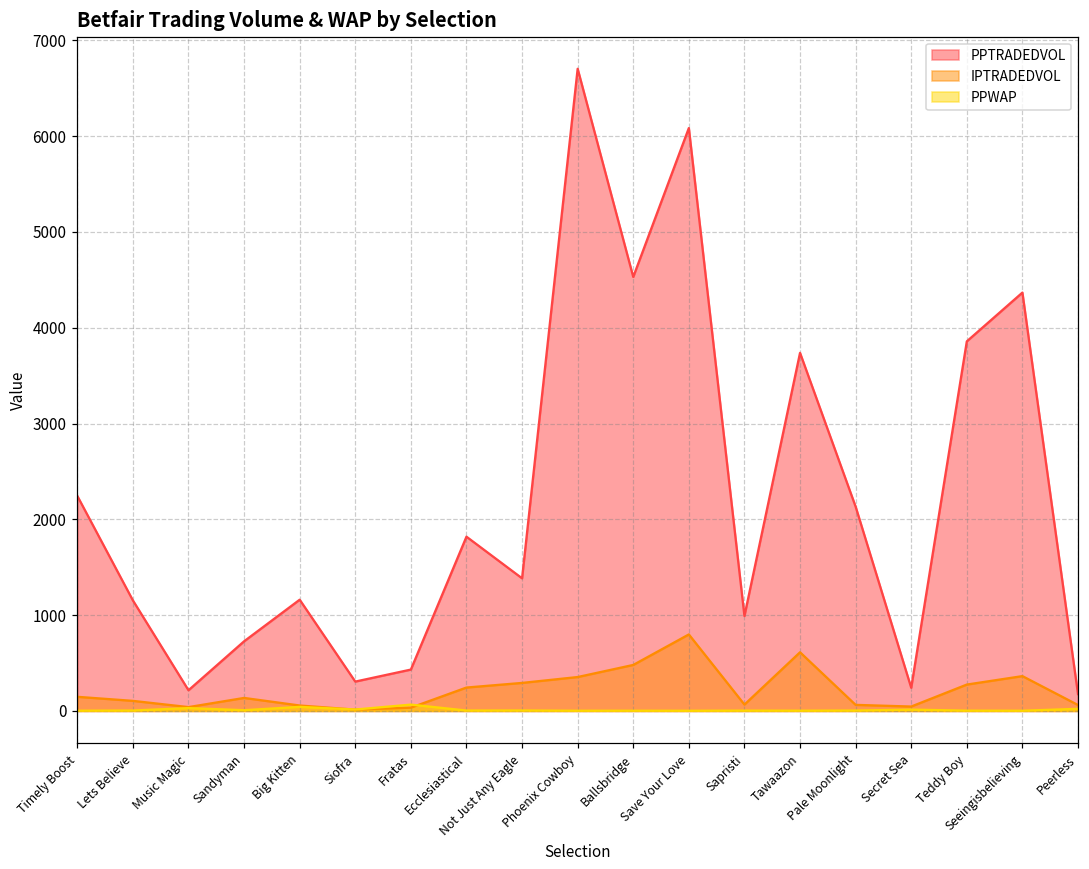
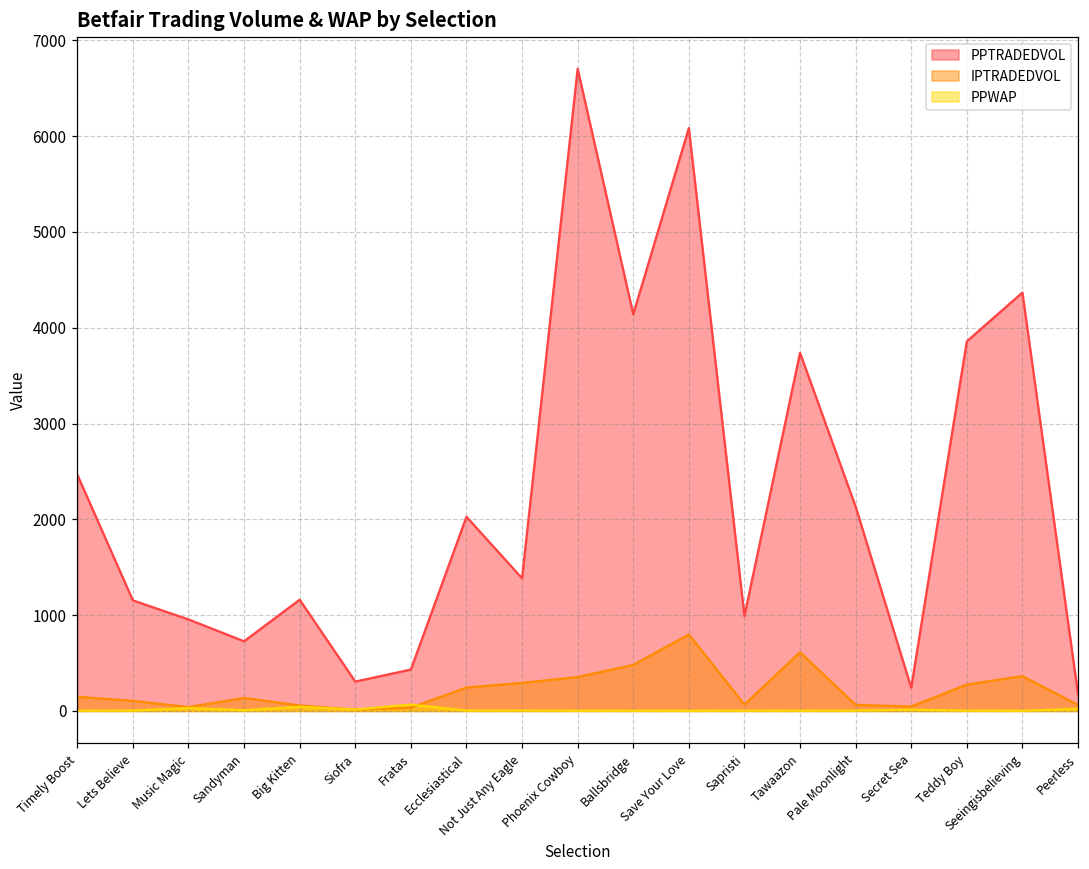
  {
    "PPTRADEDVOL": {
-     "Timely Boost": 2200,
+     "Timely Boost": 2500,
      "Lets Believe": 1200,
-     "Music Magic": 200,
+     "Music Magic": 1000,
      "Sandyman": 700,
      "Big Kitten": 1200,
      "Siofra": 300,
      "Fratas": 400,
-     "Ecclesiastical": 1800,
+     "Ecclesiastical": 2000,
      "Not Just Any Eagle": 1400,
      "Phoenix Cowboy": 6700,
-     "Ballsbridge": 4500,
+     "Ballsbridge": 4100,
      "Save Your Love": 6100,
      "Sapristi": 1000,
      "Tawaazon": 3700,
      "Pale Moonlight": 2100,
      "Secret Sea": 200,
      "Teddy Boy": 3900,
      "Seeingisbelieving": 4400,
      "Peerless": 200
    }
  }
